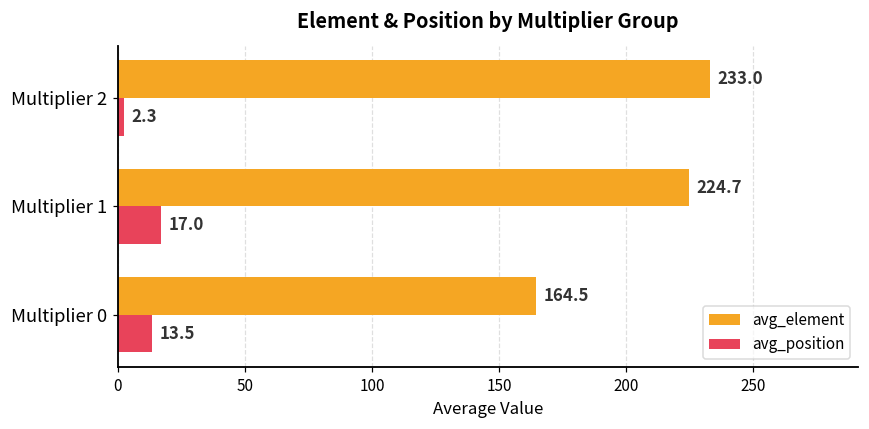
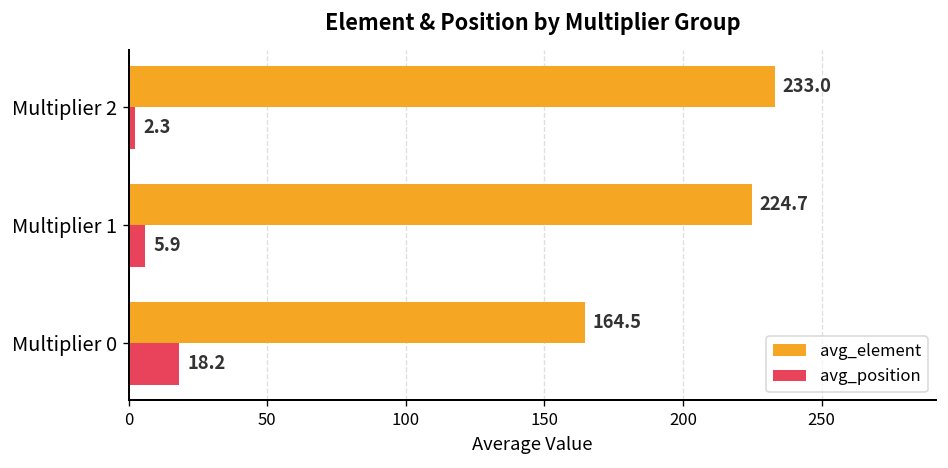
  {
    "avg_element": {
      "Multiplier 2": 233.0,
      "Multiplier 1": 224.7,
      "Multiplier 0": 164.5
    },
    "avg_position": {
      "Multiplier 2": 2.3,
-     "Multiplier 1": 17.0,
-     "Multiplier 0": 13.5
+     "Multiplier 1": 5.9,
+     "Multiplier 0": 18.2
    }
  }
